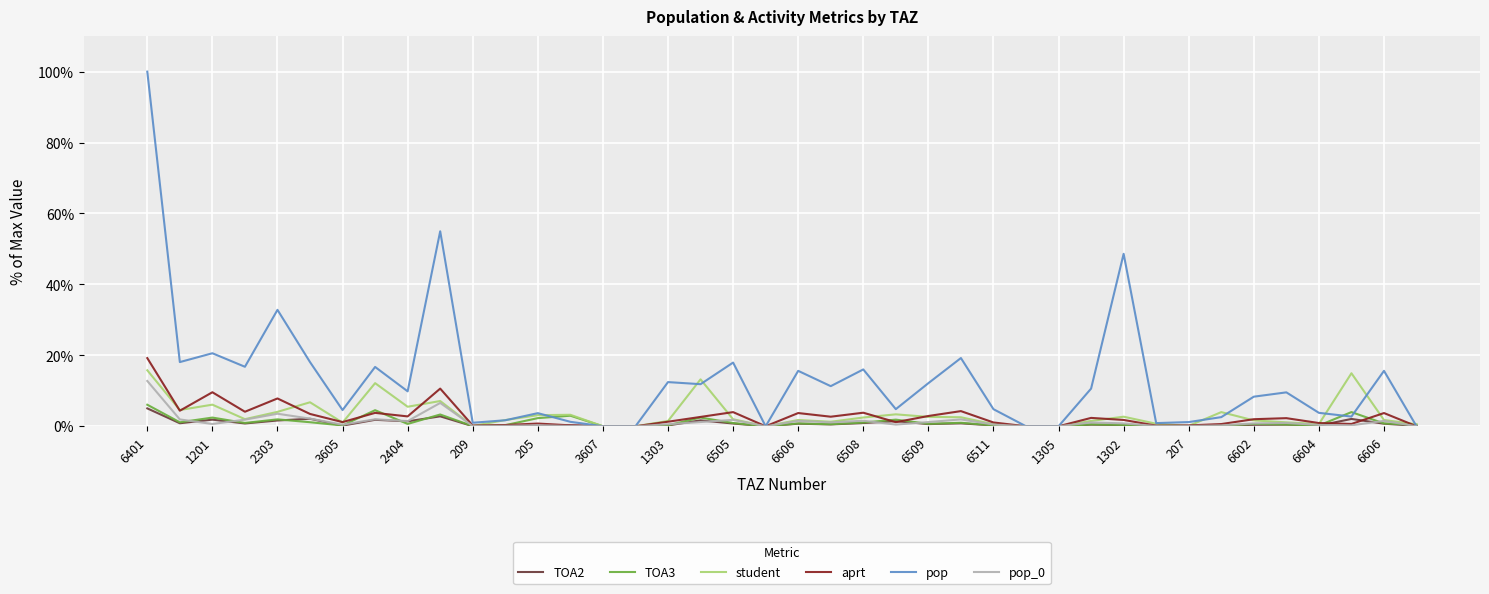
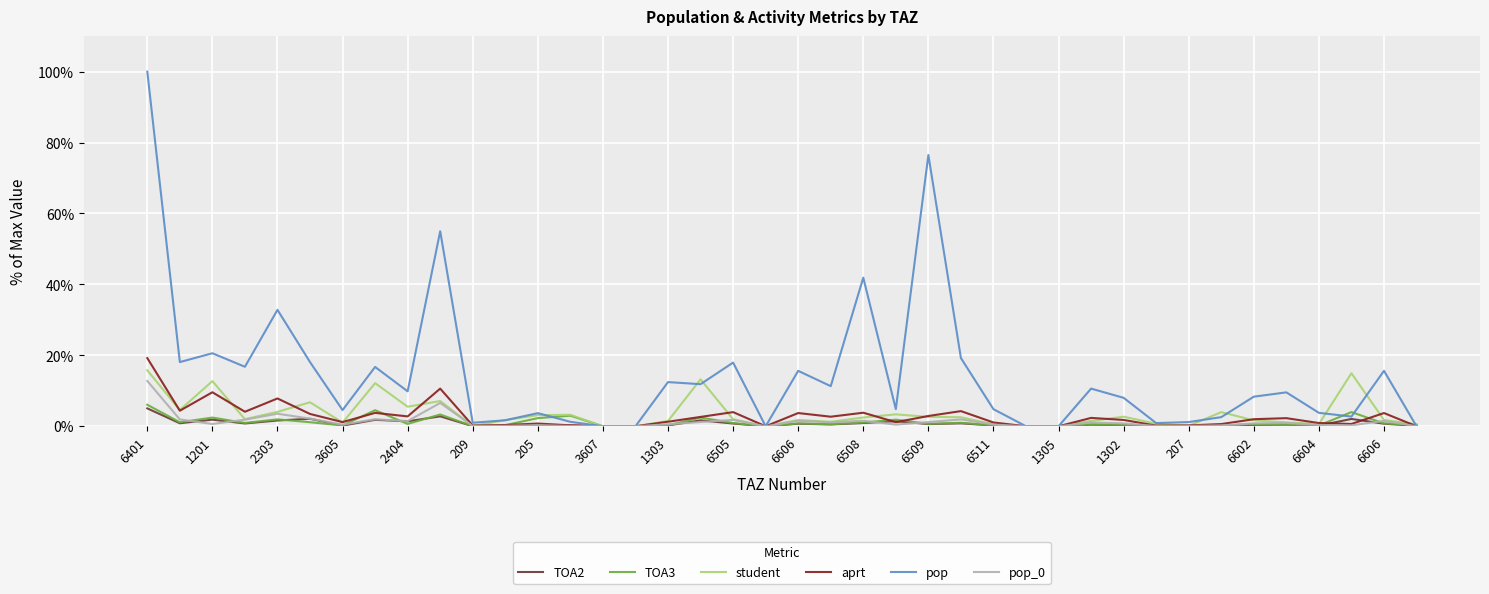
  {
    "TOA3": {
      "6401": "6%",
      "2404": "1%",
      "205": "2%"
    },
    "student": {
      "6401": "16%",
-     "1201": "6%",
+     "1201": "13%",
      "2404": "6%",
      "6508": "2%",
      "1302": "3%"
    },
    "pop": {
      "6401": "100%",
      "1201": "21%",
      "2303": "33%",
      "3605": "5%",
      "2404": "10%",
      "209": "1%",
      "1303": "12%",
      "6505": "18%",
-     "6508": "16%",
-     "6509": "12%",
+     "6508": "42%",
+     "6509": "76%",
      "6511": "5%",
-     "1302": "49%",
+     "1302": "8%",
      "207": "1%",
      "6602": "8%",
      "6604": "4%"
    },
    "pop_0": {
      "6401": "13%",
      "1201": "1%"
    }
  }
